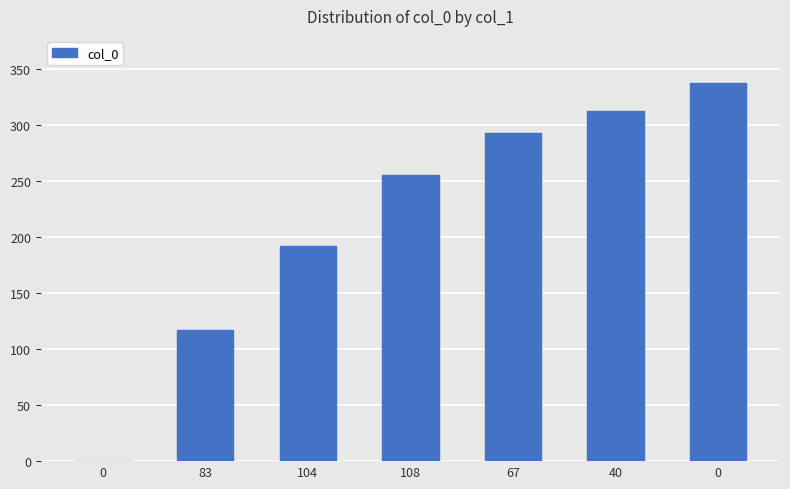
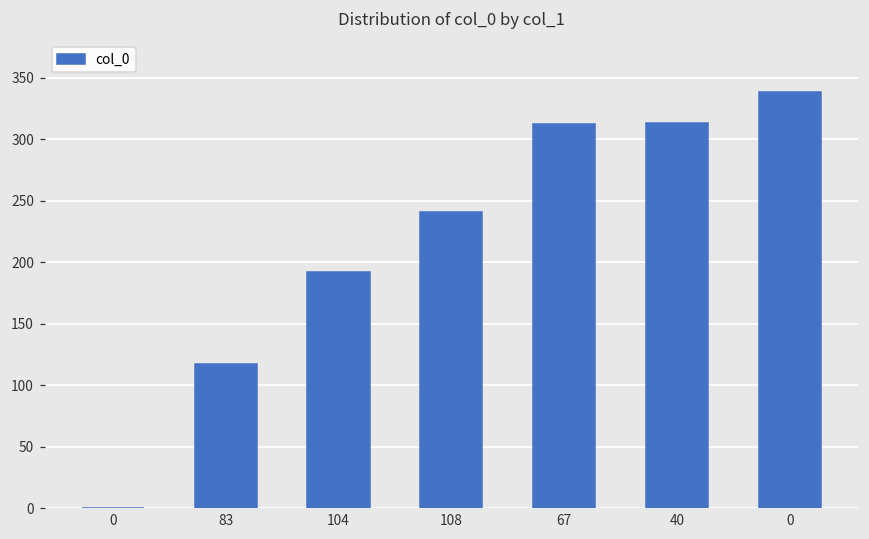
  {
    "83": 117,
    "104": 192,
-   "108": 256,
-   "67": 293,
+   "108": 241,
+   "67": 312,
    "40": 313
  }
